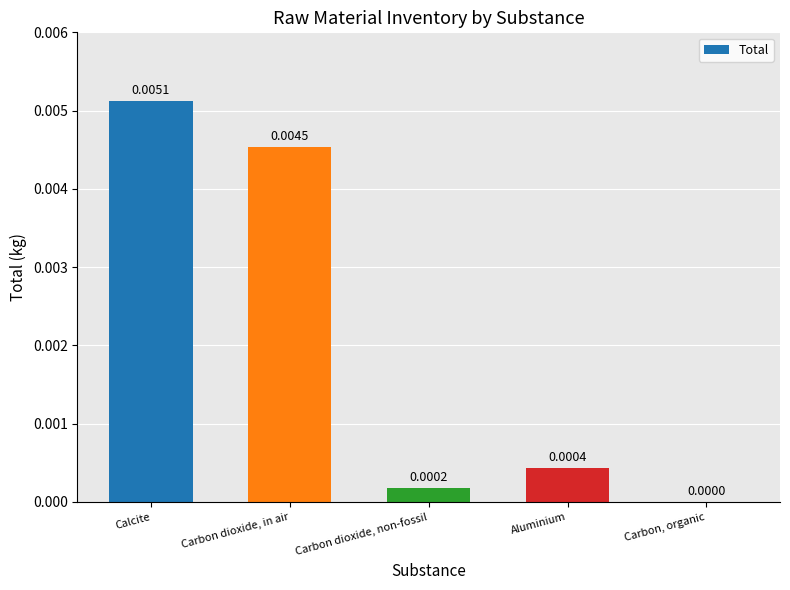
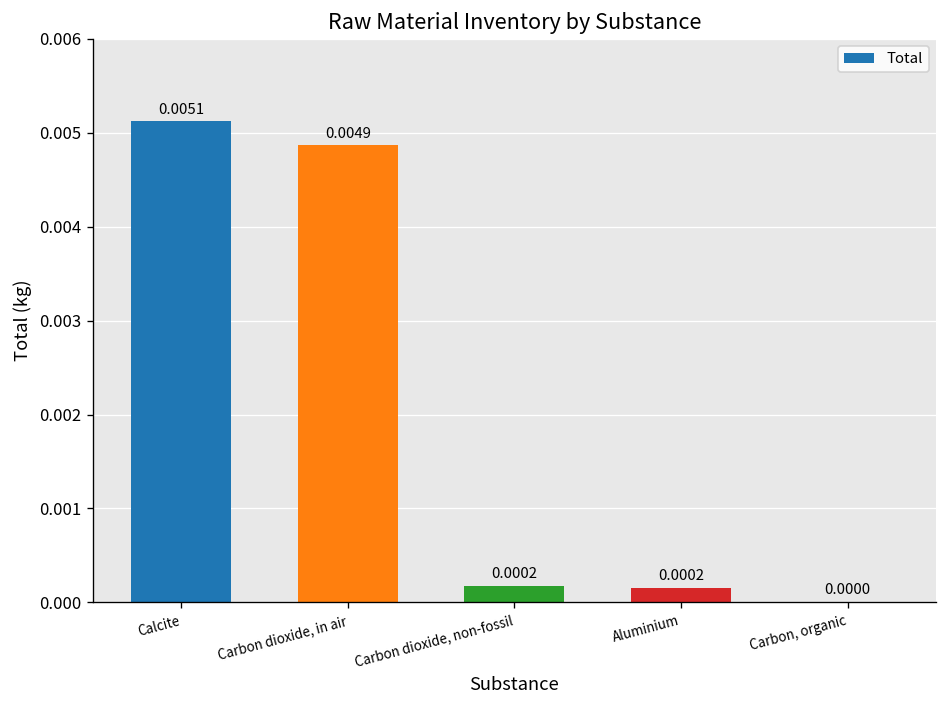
  {
    "Calcite": 0.0051,
-   "Carbon dioxide, in air": 0.0045,
+   "Carbon dioxide, in air": 0.0049,
    "Carbon dioxide, non-fossil": 0.0002,
-   "Aluminium": 0.0004,
+   "Aluminium": 0.0002,
    "Carbon, organic": 0.0000
  }
